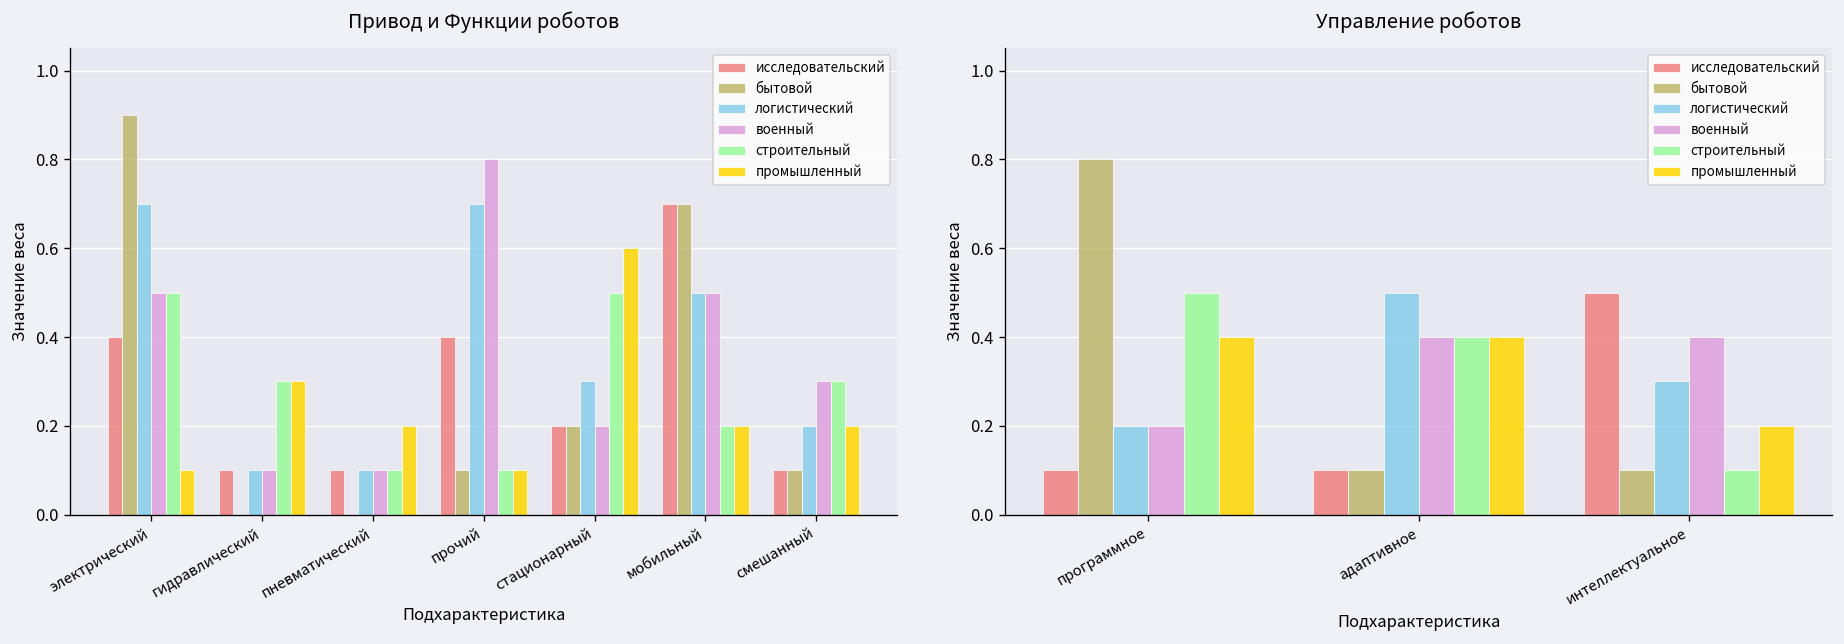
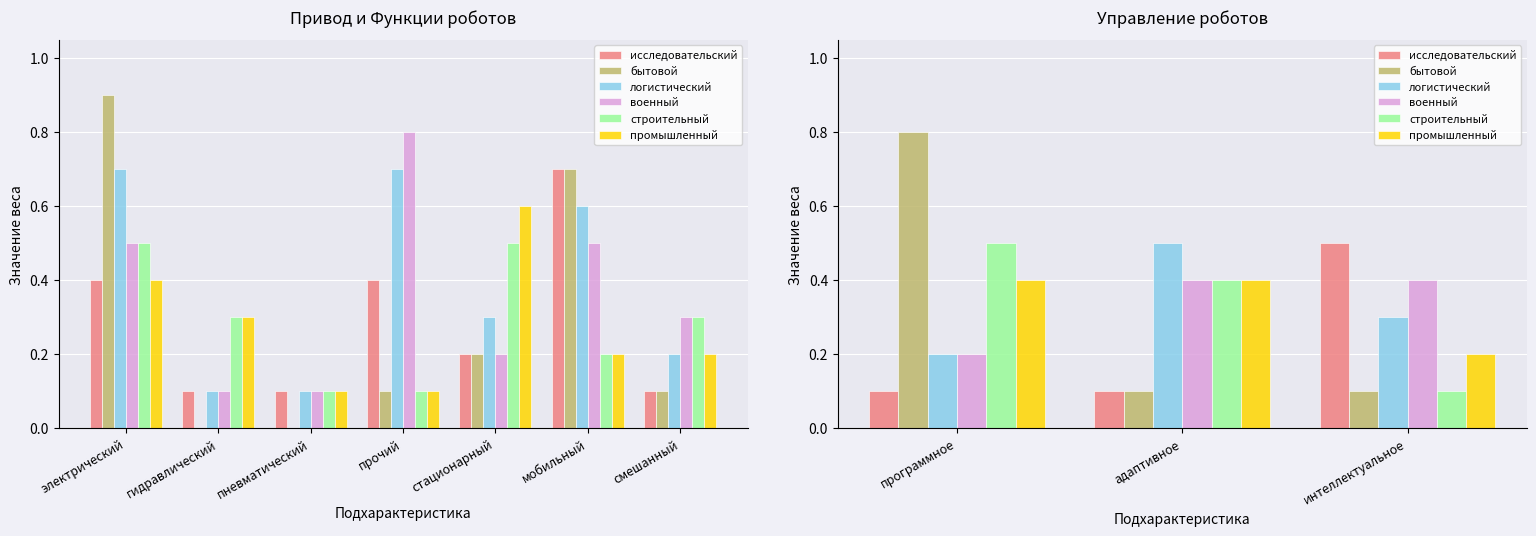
  {
    "Привод и Функции роботов": {
      "исследовательский": {
        "электрический": 0.4,
        "гидравлический": 0.1,
        "пневматический": 0.1,
        "прочий": 0.4,
        "стационарный": 0.2,
        "мобильный": 0.7,
        "смешанный": 0.1
      },
      "бытовой": {
        "электрический": 0.9,
        "гидравлический": 0.0,
        "пневматический": 0.0,
        "прочий": 0.1,
        "стационарный": 0.2,
        "мобильный": 0.7,
        "смешанный": 0.1
      },
      "логистический": {
        "электрический": 0.7,
        "гидравлический": 0.1,
        "пневматический": 0.1,
        "прочий": 0.7,
        "стационарный": 0.3,
-       "мобильный": 0.5,
+       "мобильный": 0.6,
        "смешанный": 0.2
      },
      "военный": {
        "электрический": 0.5,
        "гидравлический": 0.1,
        "пневматический": 0.1,
        "прочий": 0.8,
        "стационарный": 0.2,
        "мобильный": 0.5,
        "смешанный": 0.3
      },
      "строительный": {
        "электрический": 0.5,
        "гидравлический": 0.3,
        "пневматический": 0.1,
        "прочий": 0.1,
        "стационарный": 0.5,
        "мобильный": 0.2,
        "смешанный": 0.3
      },
      "промышленный": {
-       "электрический": 0.1,
+       "электрический": 0.4,
        "гидравлический": 0.3,
-       "пневматический": 0.2,
+       "пневматический": 0.1,
        "прочий": 0.1,
        "стационарный": 0.6,
        "мобильный": 0.2,
        "смешанный": 0.2
      }
    },
    "Управление роботов": {
      "исследовательский": {
        "программное": 0.10,
        "адаптивное": 0.10,
        "интеллектуальное": 0.50
      },
      "бытовой": {
        "программное": 0.80,
        "адаптивное": 0.10,
        "интеллектуальное": 0.10
      },
      "логистический": {
        "программное": 0.20,
        "адаптивное": 0.50,
        "интеллектуальное": 0.30
      },
      "военный": {
        "программное": 0.20,
        "адаптивное": 0.40,
        "интеллектуальное": 0.40
      },
      "строительный": {
        "программное": 0.50,
        "адаптивное": 0.40,
        "интеллектуальное": 0.10
      },
      "промышленный": {
        "программное": 0.40,
        "адаптивное": 0.40,
        "интеллектуальное": 0.20
      }
    }
  }
